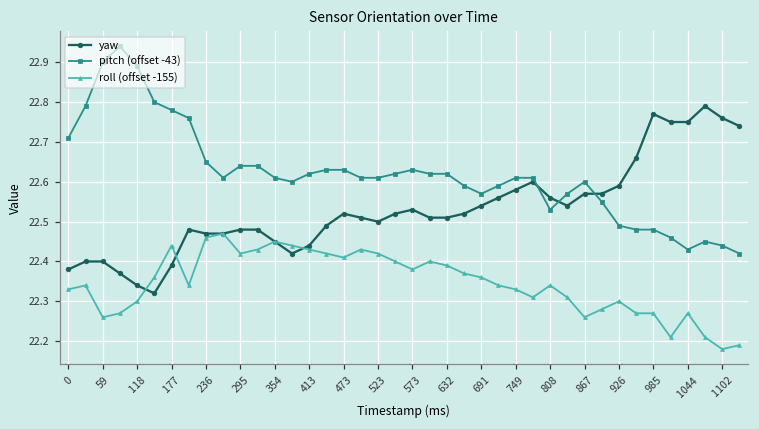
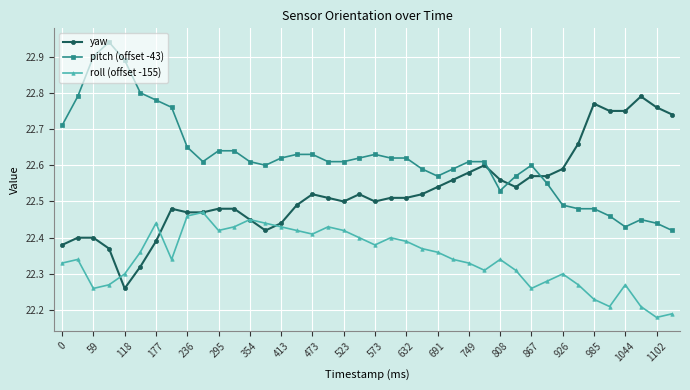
  {
    "yaw": {
      "0": 22.38,
      "59": 22.40,
-     "118": 22.34,
+     "118": 22.26,
      "177": 22.39,
      "236": 22.47,
      "295": 22.48,
      "413": 22.44,
      "473": 22.52,
      "523": 22.50,
-     "573": 22.53,
+     "573": 22.50,
      "632": 22.51,
      "691": 22.54,
      "749": 22.58,
      "808": 22.56,
      "867": 22.57,
      "926": 22.59,
      "985": 22.77,
      "1044": 22.75,
      "1102": 22.76
    },
    "pitch (offset -43)": {
      "0": 22.71,
      "177": 22.78,
      "236": 22.65,
      "295": 22.64,
      "354": 22.61,
      "413": 22.62,
      "473": 22.63,
      "523": 22.61,
      "573": 22.63,
      "632": 22.62,
      "691": 22.57,
      "749": 22.61,
      "808": 22.53,
      "867": 22.60,
      "926": 22.49,
      "985": 22.48,
      "1044": 22.43,
      "1102": 22.44
    },
    "roll (offset -155)": {
      "0": 22.33,
      "59": 22.26,
      "118": 22.30,
      "177": 22.44,
      "236": 22.46,
      "295": 22.42,
      "413": 22.43,
      "473": 22.41,
      "523": 22.42,
      "573": 22.38,
      "632": 22.39,
      "691": 22.36,
      "749": 22.33,
      "808": 22.34,
      "867": 22.26,
      "926": 22.30,
-     "985": 22.27,
+     "985": 22.23,
      "1044": 22.27,
      "1102": 22.18
    }
  }
